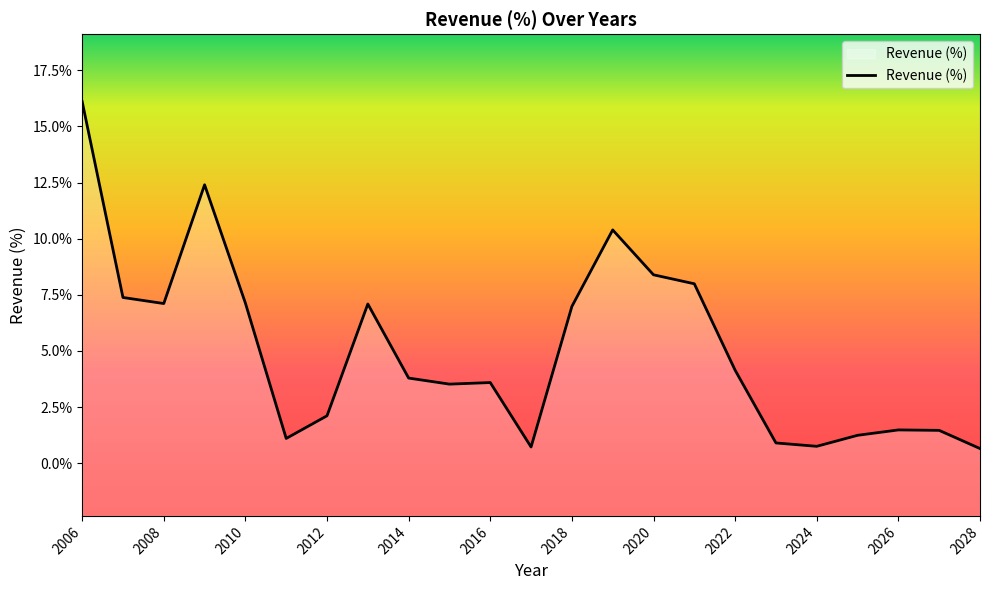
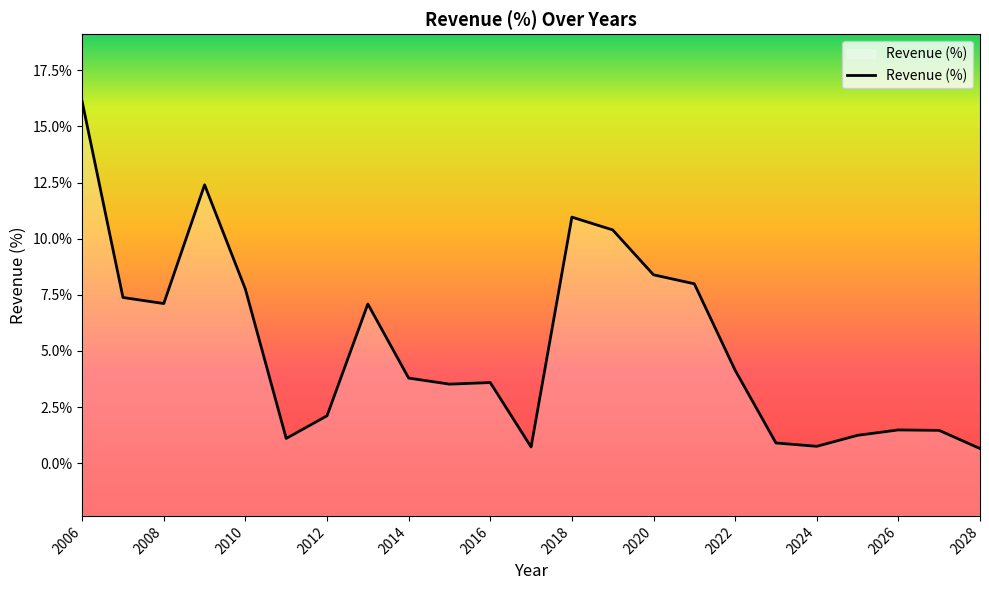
  {
    "2006": "16.1%",
    "2008": "7.1%",
-   "2010": "7.1%",
+   "2010": "7.8%",
    "2012": "2.1%",
    "2014": "3.8%",
    "2016": "3.6%",
-   "2018": "7.0%",
+   "2018": "11.0%",
    "2020": "8.4%",
    "2022": "4.1%",
    "2024": "0.8%",
    "2026": "1.5%",
    "2028": "0.7%"
  }
